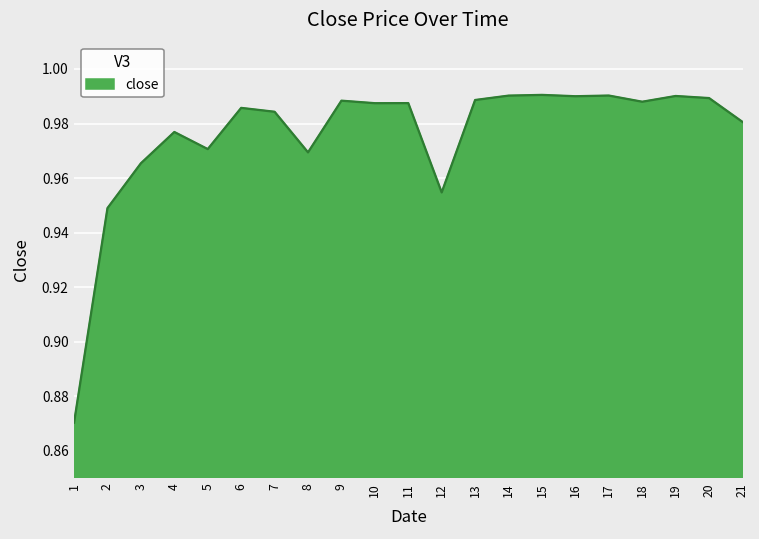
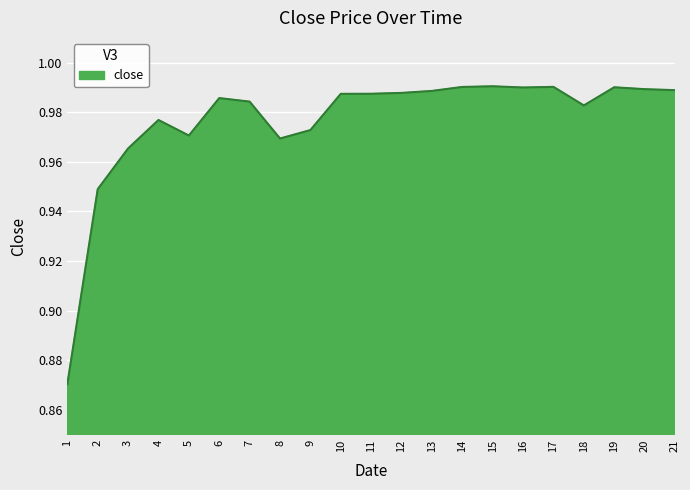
  {
    "1": 0.870,
    "2": 0.949,
    "3": 0.965,
    "4": 0.977,
    "5": 0.971,
    "6": 0.986,
    "7": 0.984,
    "8": 0.969,
-   "9": 0.988,
+   "9": 0.973,
    "10": 0.987,
    "11": 0.987,
-   "12": 0.955,
+   "12": 0.988,
    "13": 0.989,
    "14": 0.990,
    "15": 0.990,
    "16": 0.990,
    "17": 0.990,
-   "18": 0.988,
+   "18": 0.983,
    "19": 0.990,
    "20": 0.989,
-   "21": 0.981
+   "21": 0.989
  }
